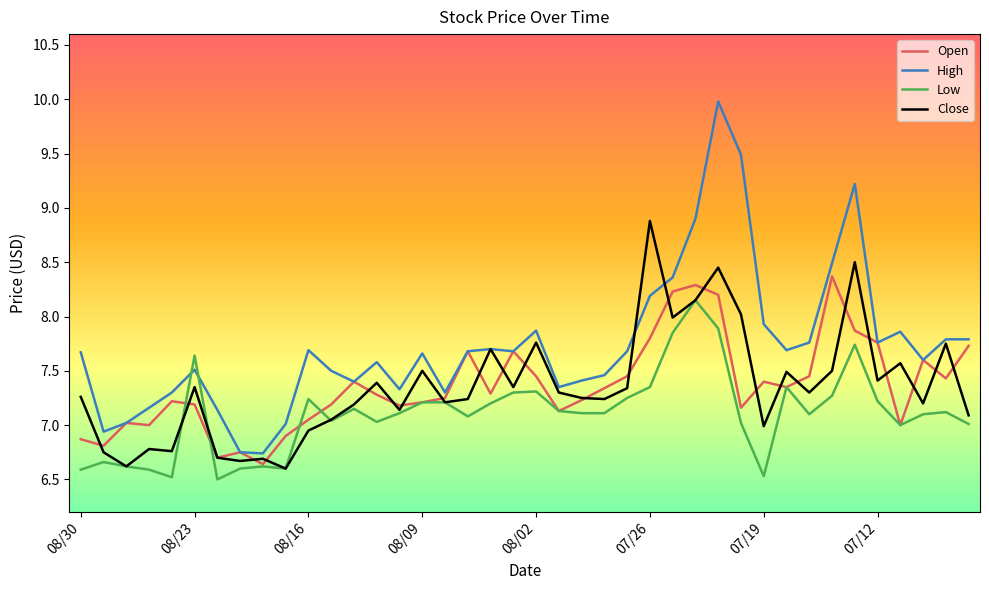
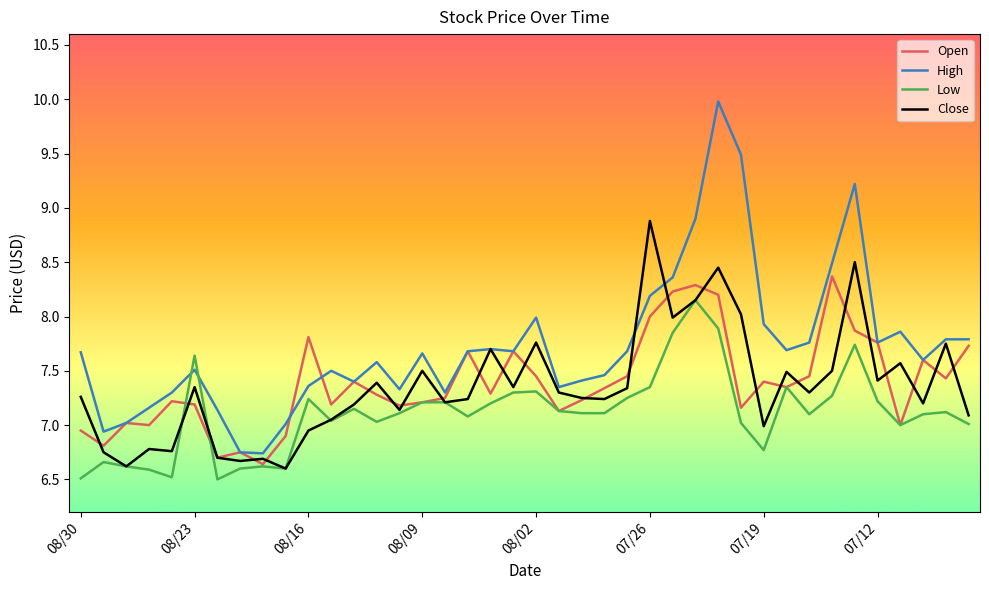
  {
    "Open": {
-     "08/30": 6.87,
+     "08/30": 6.95,
      "08/23": 7.19,
-     "08/16": 7.05,
+     "08/16": 7.81,
      "08/02": 7.45,
-     "07/26": 7.8,
+     "07/26": 8.0,
      "07/19": 7.40
    },
    "High": {
      "08/30": 7.67,
      "08/23": 7.51,
-     "08/16": 7.69,
+     "08/16": 7.36,
      "08/09": 7.66,
-     "08/02": 7.87,
+     "08/02": 7.99,
      "07/26": 8.19,
      "07/19": 7.93
    },
    "Low": {
-     "08/30": 6.59,
+     "08/30": 6.51,
      "08/23": 7.64,
      "08/16": 7.24,
      "08/02": 7.31,
      "07/26": 7.35,
-     "07/19": 6.53,
+     "07/19": 6.77,
      "07/12": 7.22
    },
    "Close": {
      "08/30": 7.26,
      "08/23": 7.35,
      "08/16": 6.95,
      "08/09": 7.50,
      "08/02": 7.76,
      "07/26": 8.88,
      "07/19": 6.99,
      "07/12": 7.41
    }
  }
